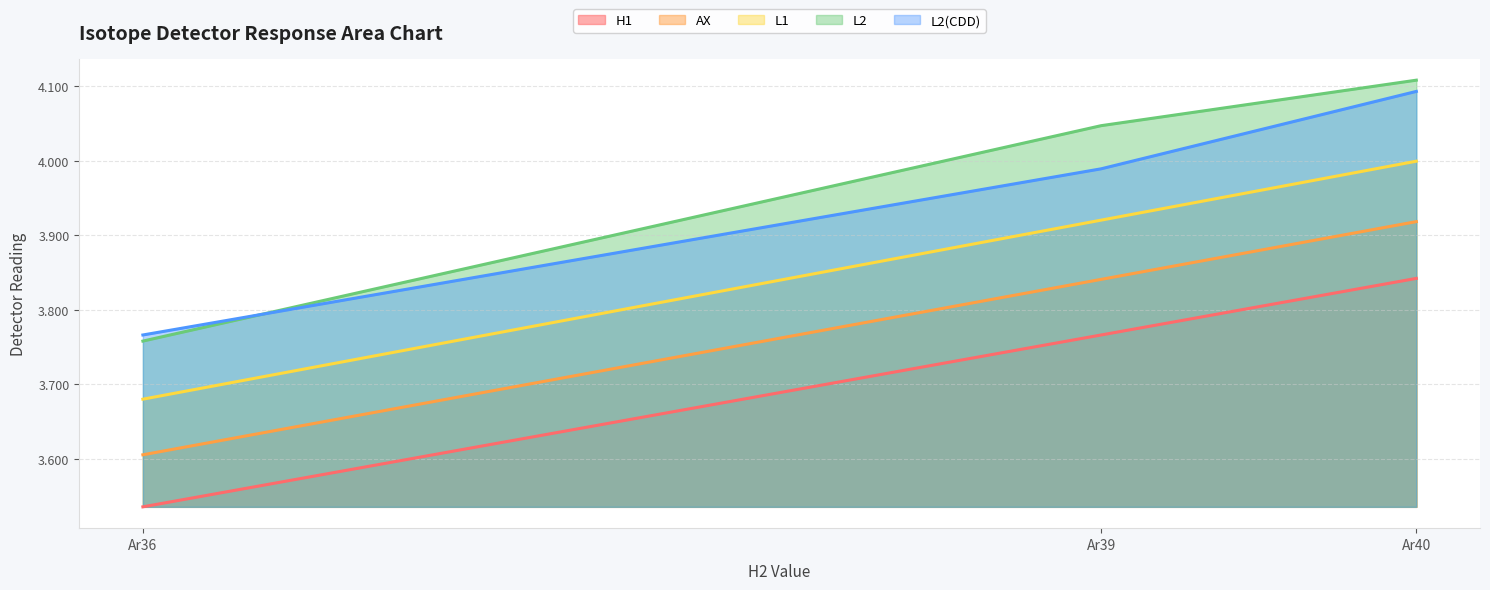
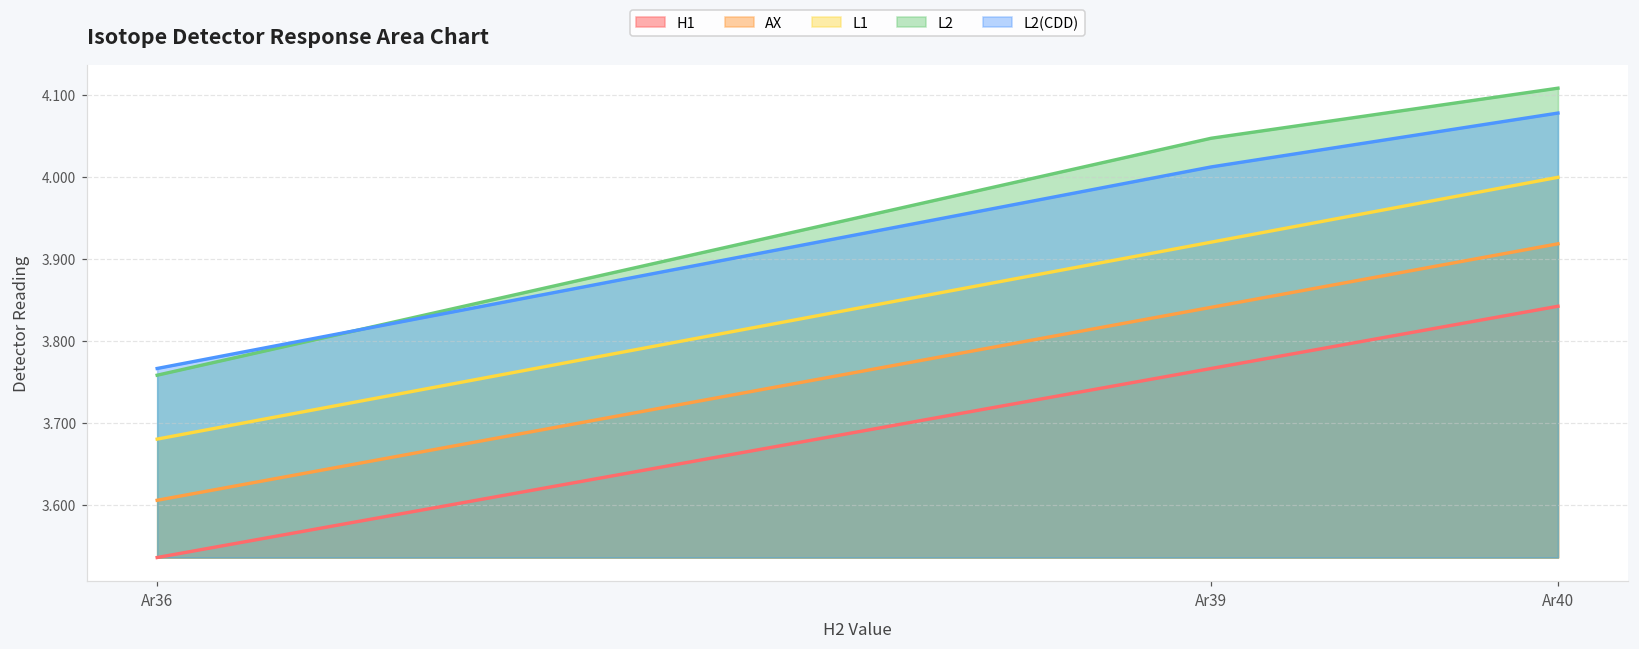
  {
    "L2": {
      "Ar36": 3.76,
      "Ar39": 4.05,
      "Ar40": 4.11
    },
    "L2(CDD)": {
      "Ar36": 3.77,
-     "Ar39": 3.99,
-     "Ar40": 4.09
+     "Ar39": 4.01,
+     "Ar40": 4.08
    }
  }
